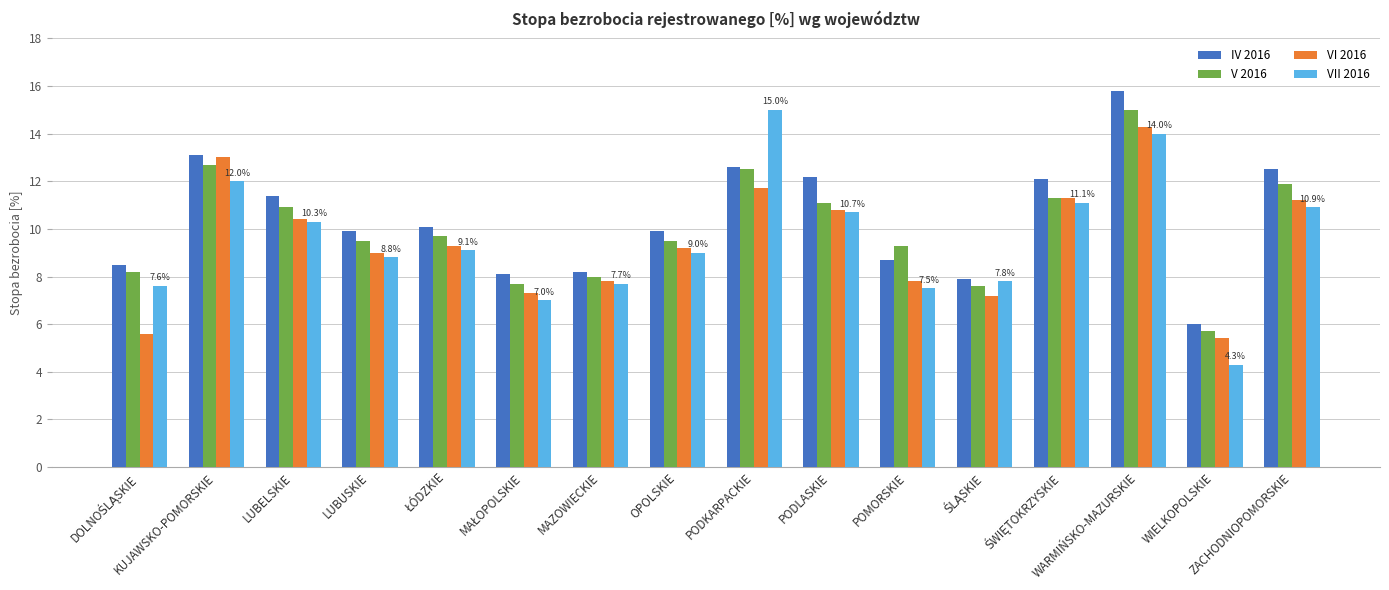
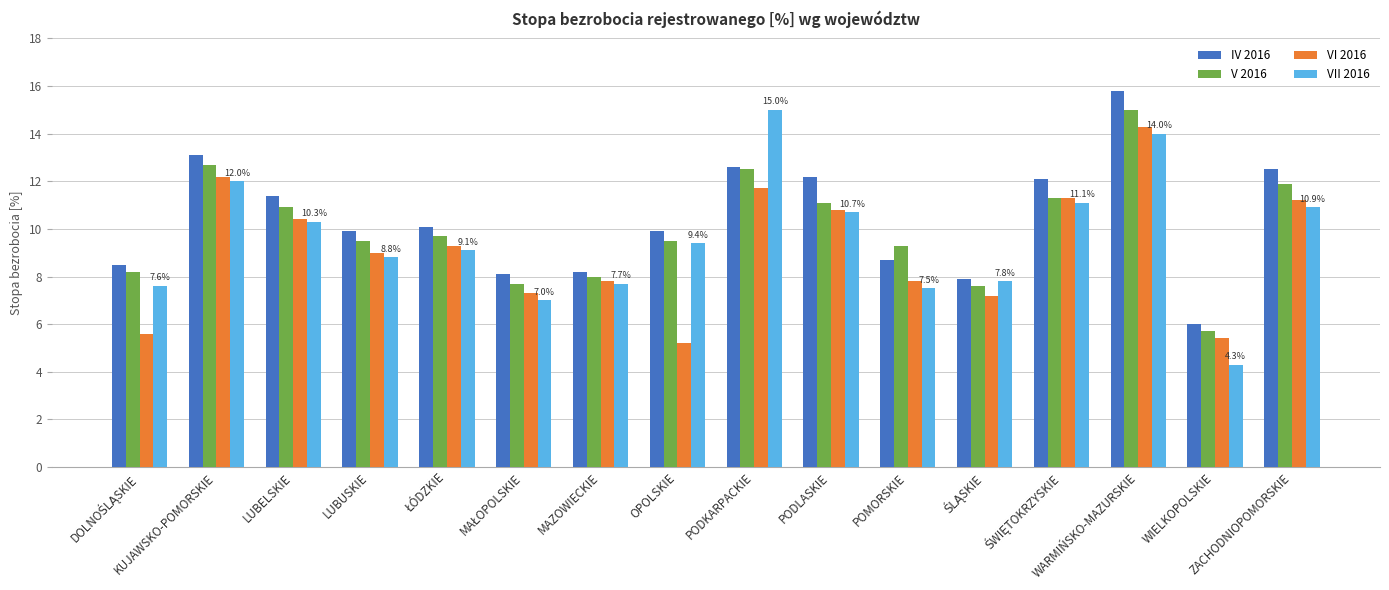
  {
    "IV 2016": {
      "DOLNOŚLĄSKIE": "8.5",
      "KUJAWSKO-POMORSKIE": "13.1",
      "LUBELSKIE": "11.4",
      "LUBUSKIE": "9.9",
      "ŁÓDZKIE": "10.1",
      "MAŁOPOLSKIE": "8.1",
      "MAZOWIECKIE": "8.2",
      "OPOLSKIE": "9.9",
      "PODKARPACKIE": "12.6",
      "PODLASKIE": "12.2",
      "POMORSKIE": "8.7",
      "ŚLĄSKIE": "7.9",
      "ŚWIĘTOKRZYSKIE": "12.1",
      "WARMIŃSKO-MAZURSKIE": "15.8",
      "WIELKOPOLSKIE": "6.0",
      "ZACHODNIOPOMORSKIE": "12.5"
    },
    "V 2016": {
      "DOLNOŚLĄSKIE": "8.2",
      "KUJAWSKO-POMORSKIE": "12.7",
      "LUBELSKIE": "10.9",
      "LUBUSKIE": "9.5",
      "ŁÓDZKIE": "9.7",
      "MAŁOPOLSKIE": "7.7",
      "MAZOWIECKIE": "8.0",
      "OPOLSKIE": "9.5",
      "PODKARPACKIE": "12.5",
      "PODLASKIE": "11.1",
      "POMORSKIE": "9.3",
      "ŚLĄSKIE": "7.6",
      "ŚWIĘTOKRZYSKIE": "11.3",
      "WARMIŃSKO-MAZURSKIE": "15.0",
      "WIELKOPOLSKIE": "5.7",
      "ZACHODNIOPOMORSKIE": "11.9"
    },
    "VI 2016": {
      "DOLNOŚLĄSKIE": "5.6",
-     "KUJAWSKO-POMORSKIE": "13.0",
-     "OPOLSKIE": "9.2",
+     "KUJAWSKO-POMORSKIE": "12.2",
+     "OPOLSKIE": "5.2",
      "PODKARPACKIE": "11.7",
      "ŚLĄSKIE": "7.2",
      "WIELKOPOLSKIE": "5.4"
    },
    "VII 2016": {
      "DOLNOŚLĄSKIE": "7.6%",
      "KUJAWSKO-POMORSKIE": "12.0%",
      "LUBELSKIE": "10.3%",
      "LUBUSKIE": "8.8%",
      "ŁÓDZKIE": "9.1%",
      "MAŁOPOLSKIE": "7.0%",
      "MAZOWIECKIE": "7.7%",
-     "OPOLSKIE": "9.0%",
+     "OPOLSKIE": "9.4%",
      "PODKARPACKIE": "15.0%",
      "PODLASKIE": "10.7%",
      "POMORSKIE": "7.5%",
      "ŚLĄSKIE": "7.8%",
      "ŚWIĘTOKRZYSKIE": "11.1%",
      "WARMIŃSKO-MAZURSKIE": "14.0%",
      "WIELKOPOLSKIE": "4.3%",
      "ZACHODNIOPOMORSKIE": "10.9%"
    }
  }
